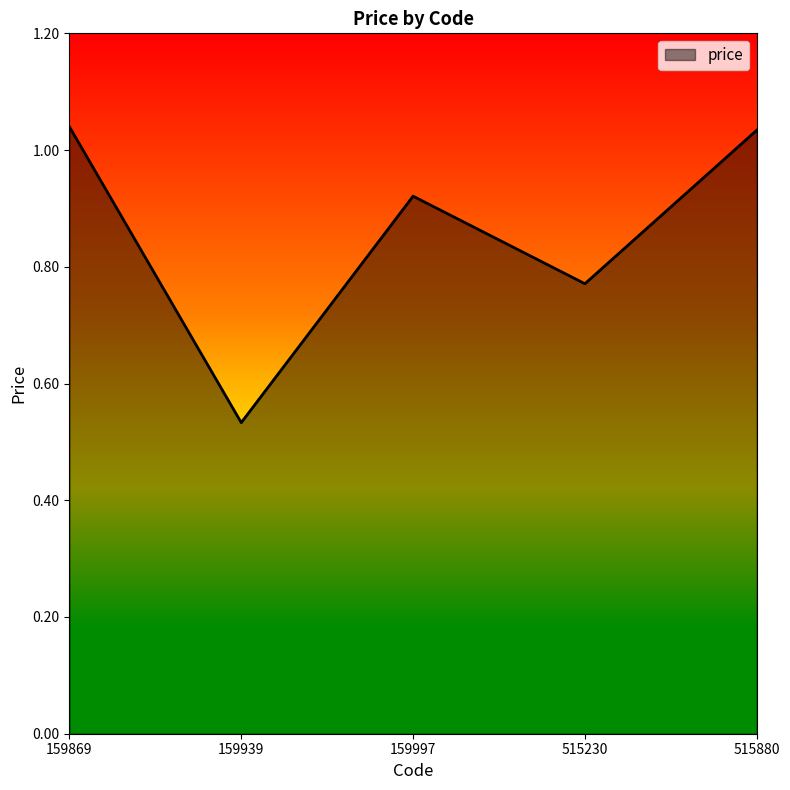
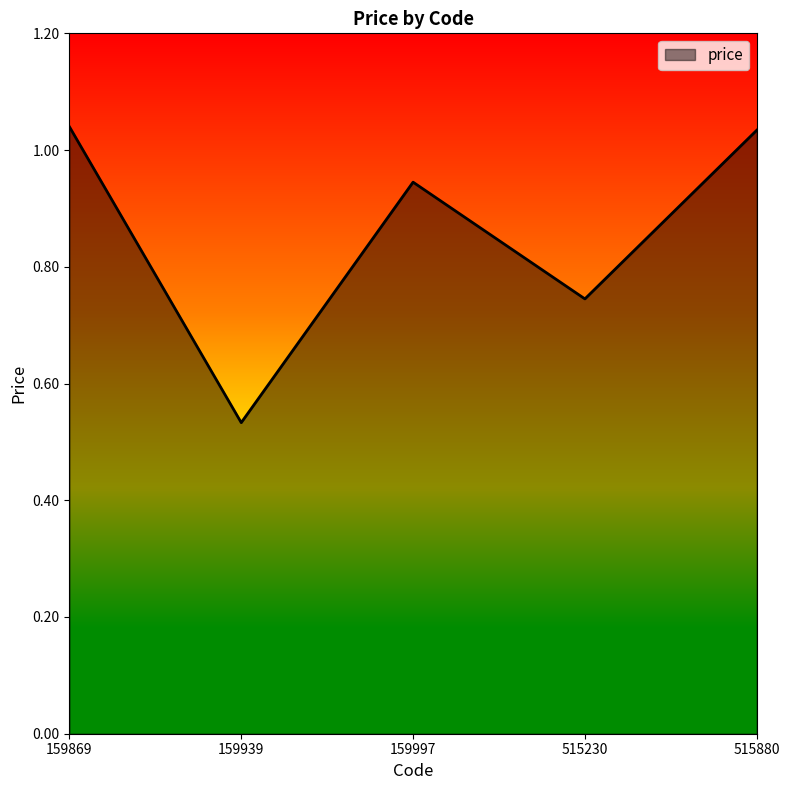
  {
    "159869": 1.04,
    "159939": 0.53,
-   "159997": 0.92,
-   "515230": 0.77,
+   "159997": 0.95,
+   "515230": 0.75,
    "515880": 1.03
  }
